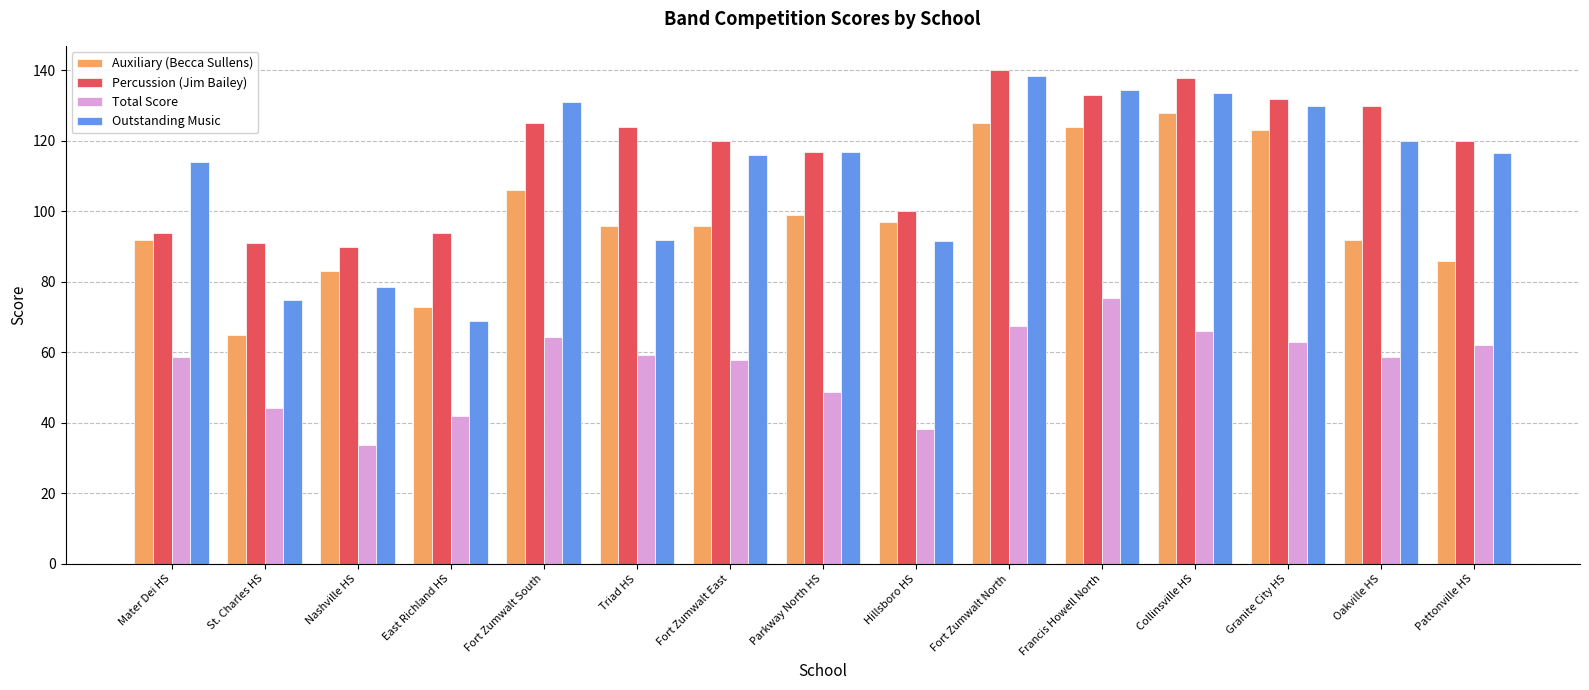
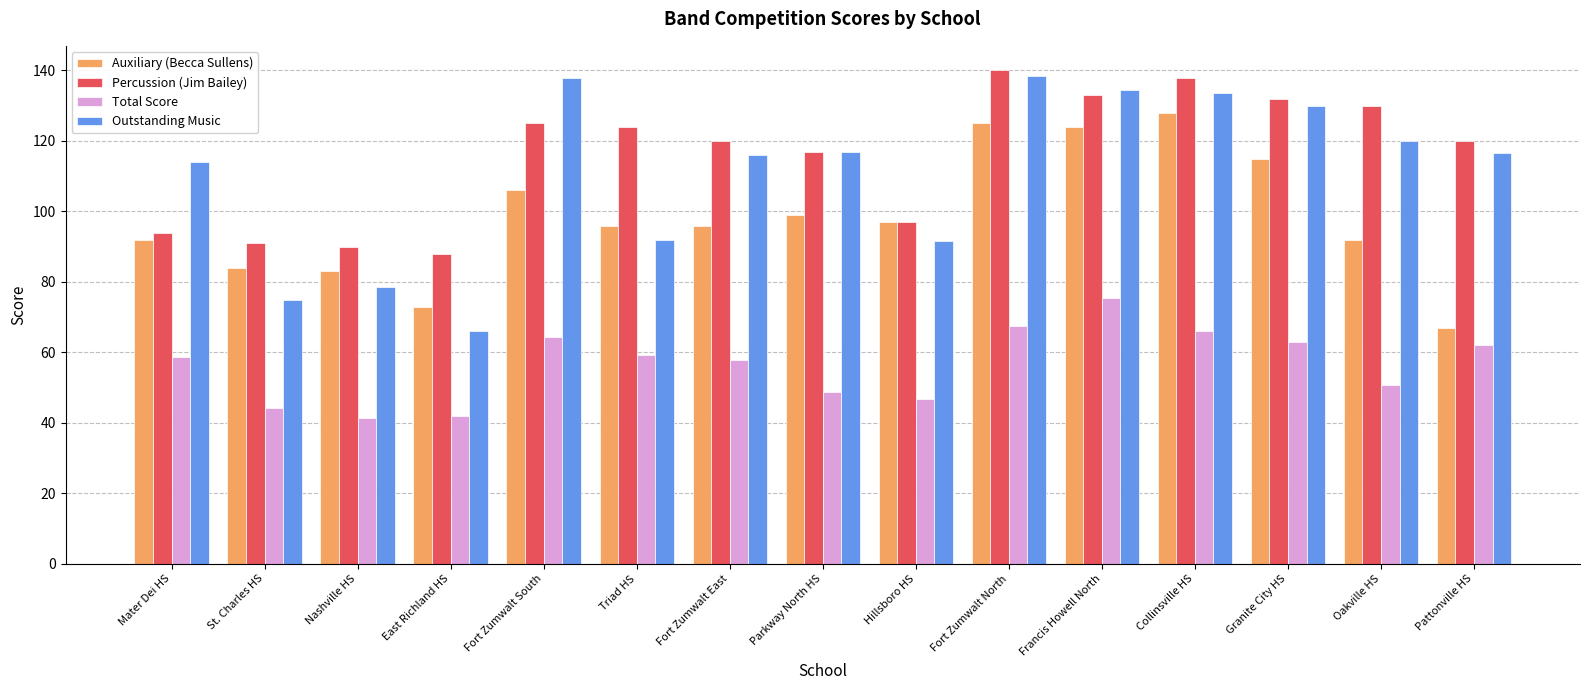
  {
    "Auxiliary (Becca Sullens)": {
      "Mater Dei HS": 92,
-     "St. Charles HS": 65,
+     "St. Charles HS": 84,
      "Nashville HS": 83,
      "East Richland HS": 73,
      "Fort Zumwalt South": 106,
      "Triad HS": 96,
      "Fort Zumwalt East": 96,
      "Parkway North HS": 99,
      "Hillsboro HS": 97,
      "Fort Zumwalt North": 125,
      "Francis Howell North": 124,
      "Collinsville HS": 128,
-     "Granite City HS": 123,
+     "Granite City HS": 115,
      "Oakville HS": 92,
-     "Pattonville HS": 86
+     "Pattonville HS": 67
    },
    "Percussion (Jim Bailey)": {
      "Mater Dei HS": 94,
      "St. Charles HS": 91,
      "Nashville HS": 90,
-     "East Richland HS": 94,
+     "East Richland HS": 88,
      "Fort Zumwalt South": 125,
      "Triad HS": 124,
      "Fort Zumwalt East": 120,
      "Parkway North HS": 117,
-     "Hillsboro HS": 100,
+     "Hillsboro HS": 97,
      "Fort Zumwalt North": 140,
      "Francis Howell North": 133,
      "Collinsville HS": 138,
      "Granite City HS": 132,
      "Oakville HS": 130,
      "Pattonville HS": 120
    },
    "Total Score": {
      "Mater Dei HS": 59,
      "St. Charles HS": 44,
-     "Nashville HS": 34,
+     "Nashville HS": 41,
      "East Richland HS": 42,
      "Fort Zumwalt South": 65,
      "Triad HS": 59,
      "Fort Zumwalt East": 58,
      "Parkway North HS": 49,
-     "Hillsboro HS": 38,
+     "Hillsboro HS": 47,
      "Fort Zumwalt North": 67,
      "Francis Howell North": 76,
      "Collinsville HS": 66,
      "Granite City HS": 63,
-     "Oakville HS": 59,
+     "Oakville HS": 51,
      "Pattonville HS": 62
    },
    "Outstanding Music": {
      "Mater Dei HS": 114,
      "St. Charles HS": 75,
      "Nashville HS": 79,
-     "East Richland HS": 69,
-     "Fort Zumwalt South": 131,
+     "East Richland HS": 66,
+     "Fort Zumwalt South": 138,
      "Triad HS": 92,
      "Fort Zumwalt East": 116,
      "Parkway North HS": 117,
      "Hillsboro HS": 92,
      "Fort Zumwalt North": 139,
      "Francis Howell North": 135,
      "Collinsville HS": 134,
      "Granite City HS": 130,
      "Oakville HS": 120,
      "Pattonville HS": 117
    }
  }
